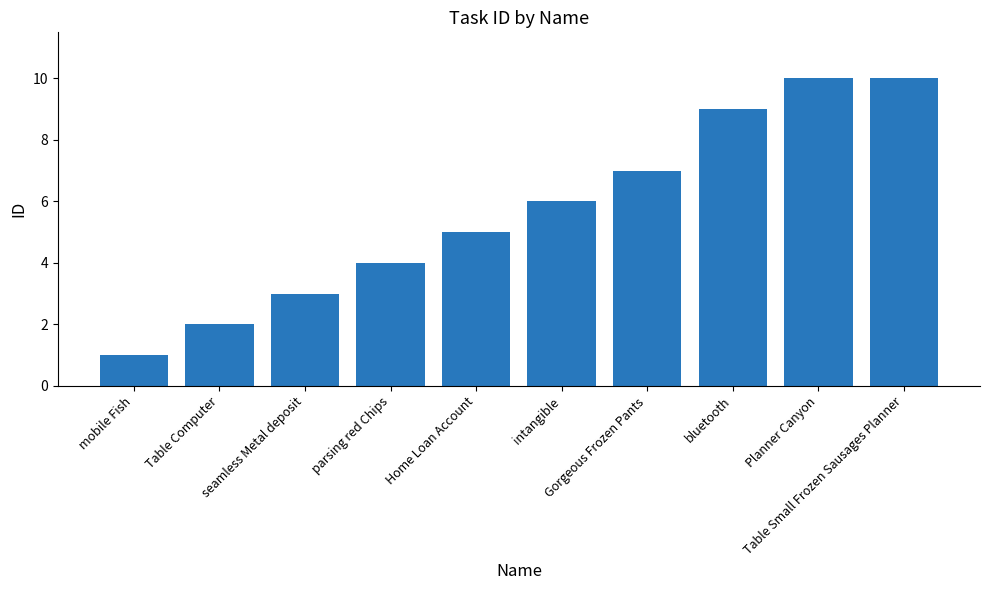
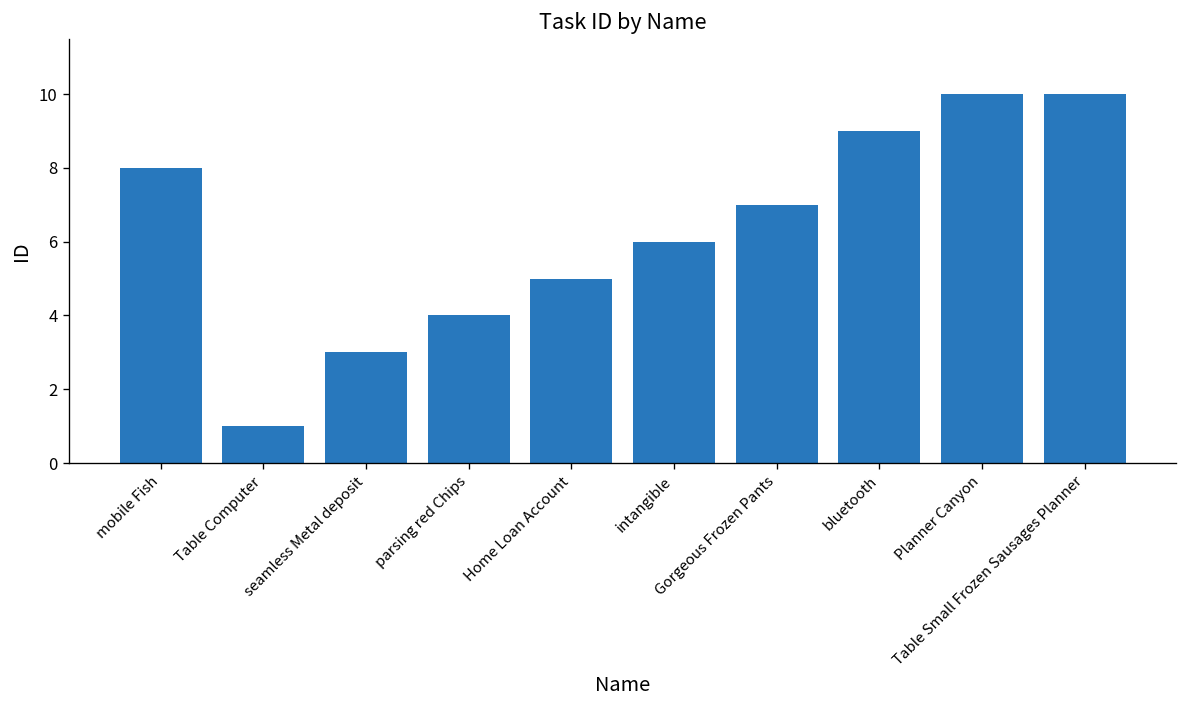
  {
-   "mobile Fish": 1,
-   "Table Computer": 2,
+   "mobile Fish": 8,
+   "Table Computer": 1,
    "seamless Metal deposit": 3,
    "parsing red Chips": 4,
    "Home Loan Account": 5,
    "intangible": 6,
    "Gorgeous Frozen Pants": 7,
    "bluetooth": 9,
    "Planner Canyon": 10,
    "Table Small Frozen Sausages Planner": 10
  }
